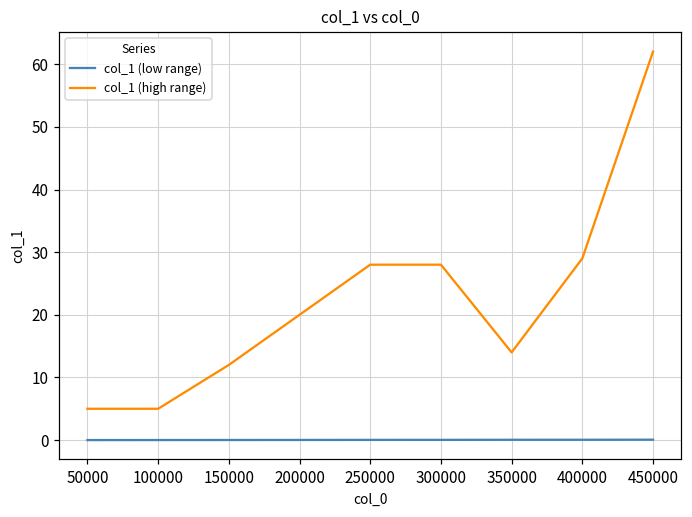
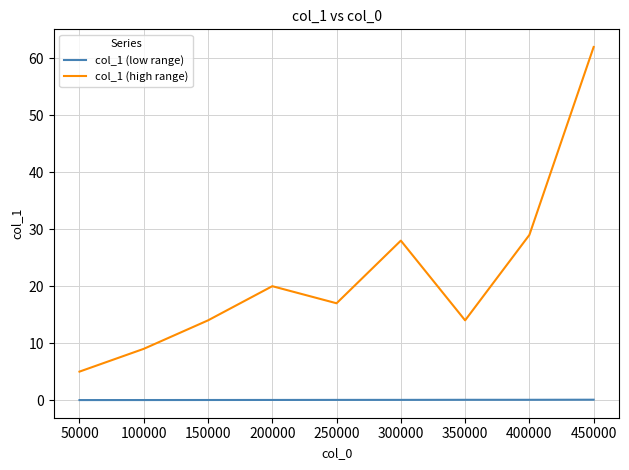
  {
    "col_1 (low range)": {
      "50000": 0,
      "100000": 0,
      "150000": 0,
      "200000": 0,
      "250000": 0,
      "300000": 0,
      "350000": 0,
      "400000": 0,
      "450000": 0
    },
    "col_1 (high range)": {
      "50000": 5,
-     "100000": 5,
-     "150000": 12,
+     "100000": 9,
+     "150000": 14,
      "200000": 20,
-     "250000": 28,
+     "250000": 17,
      "300000": 28,
      "350000": 14,
      "400000": 29,
      "450000": 62
    }
  }
